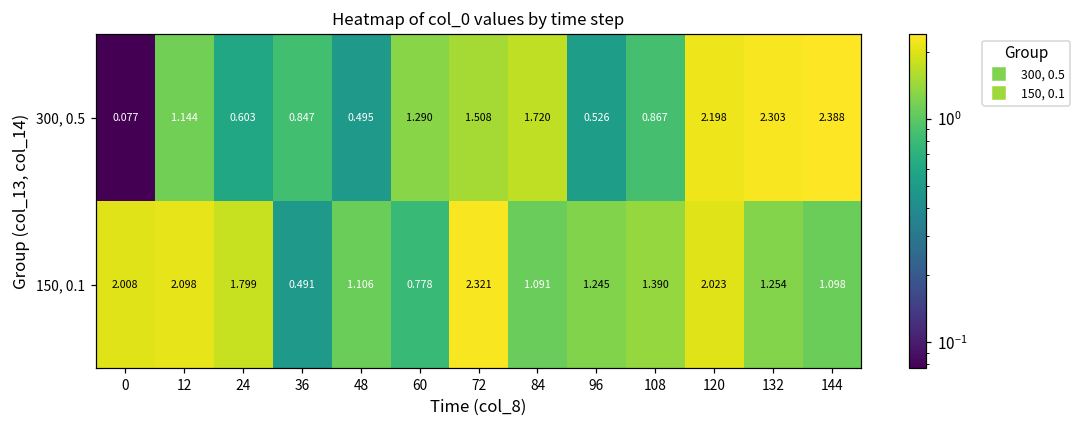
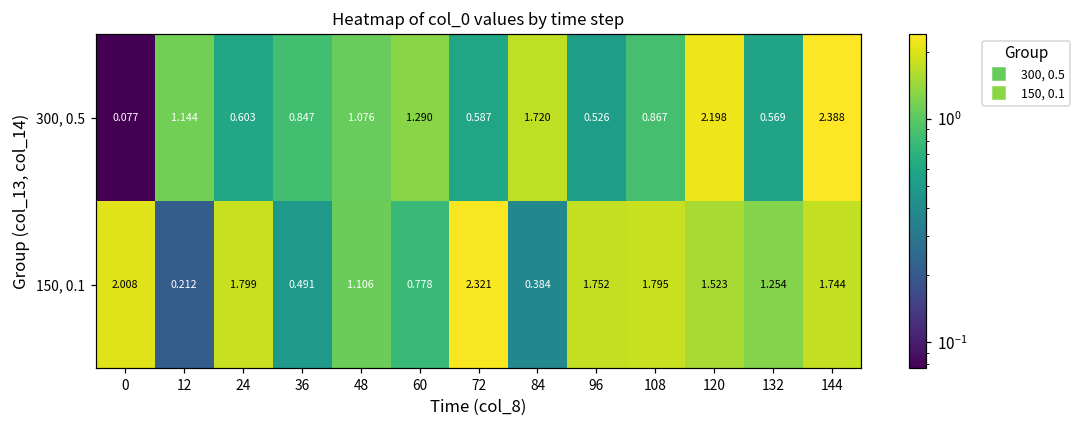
  {
    "300, 0.5": {
      "0": 0.077,
      "12": 1.144,
      "24": 0.603,
      "36": 0.847,
-     "48": 0.495,
+     "48": 1.076,
      "60": 1.290,
-     "72": 1.508,
+     "72": 0.587,
      "84": 1.720,
      "96": 0.526,
      "108": 0.867,
      "120": 2.198,
-     "132": 2.303,
+     "132": 0.569,
      "144": 2.388
    },
    "150, 0.1": {
      "0": 2.008,
-     "12": 2.098,
+     "12": 0.212,
      "24": 1.799,
      "36": 0.491,
      "48": 1.106,
      "60": 0.778,
      "72": 2.321,
-     "84": 1.091,
-     "96": 1.245,
-     "108": 1.390,
-     "120": 2.023,
+     "84": 0.384,
+     "96": 1.752,
+     "108": 1.795,
+     "120": 1.523,
      "132": 1.254,
-     "144": 1.098
+     "144": 1.744
    }
  }
